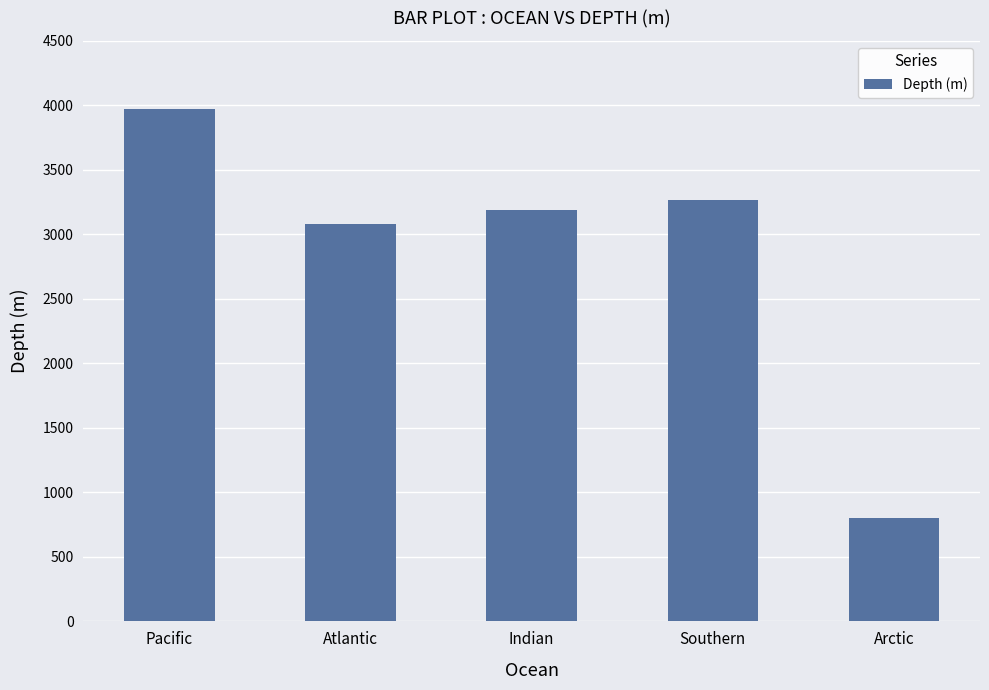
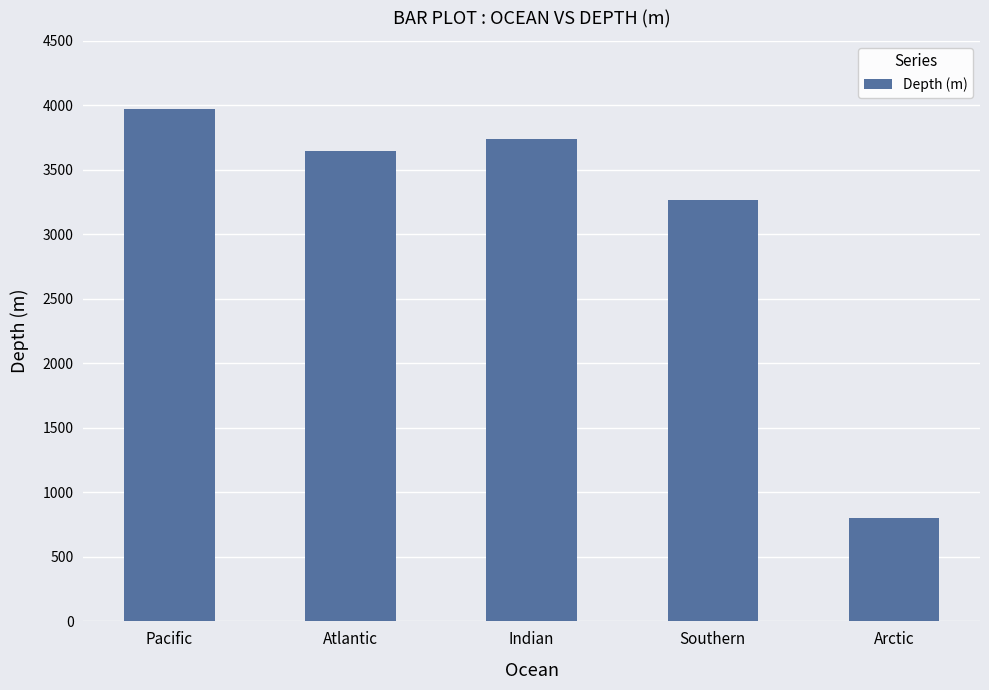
  {
    "Pacific": 3970,
-   "Atlantic": 3080,
-   "Indian": 3190,
+   "Atlantic": 3650,
+   "Indian": 3740,
    "Southern": 3270,
    "Arctic": 800
  }
